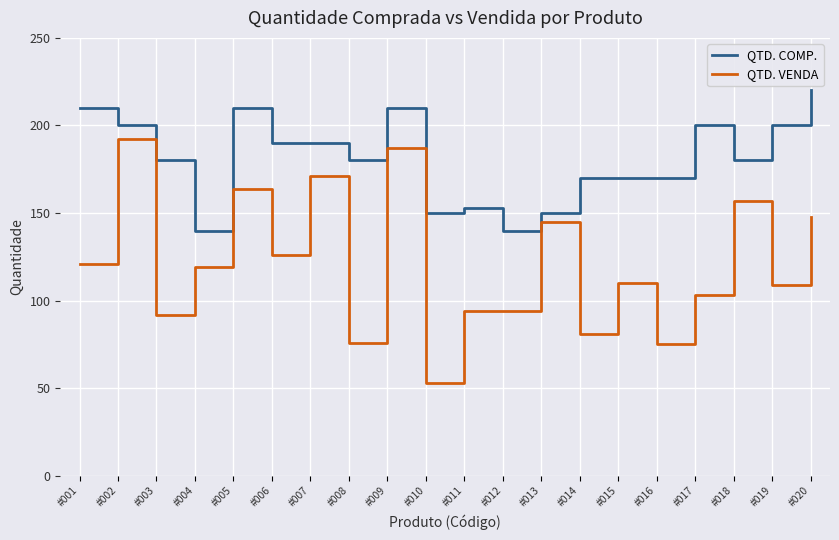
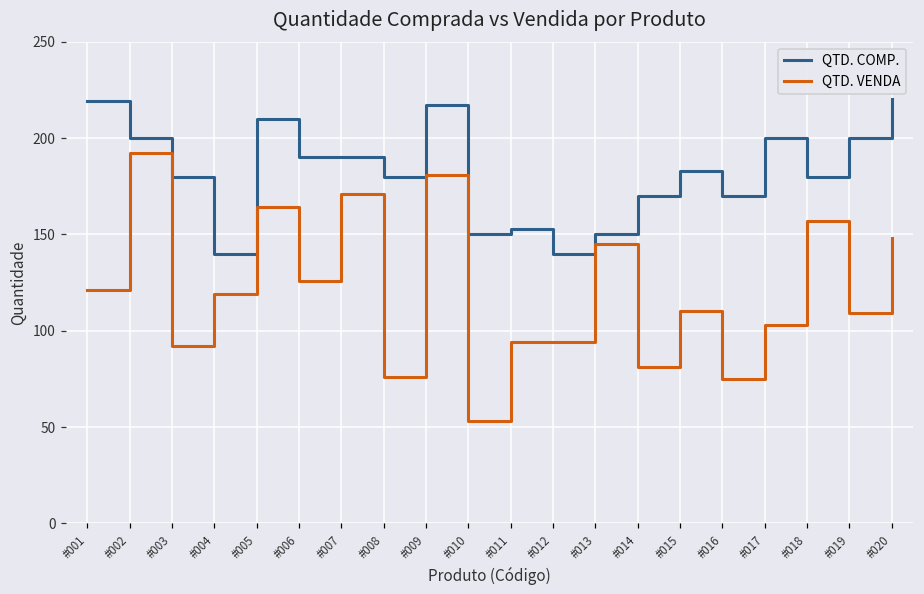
  {
    "QTD. COMP.": {
-     "#001": 210,
+     "#001": 219,
      "#002": 200,
      "#003": 180,
      "#004": 140,
      "#005": 210,
      "#006": 190,
      "#007": 190,
      "#008": 180,
-     "#009": 210,
+     "#009": 217,
      "#010": 150,
      "#011": 153,
      "#012": 140,
      "#013": 150,
      "#014": 170,
-     "#015": 170,
+     "#015": 183,
      "#016": 170,
      "#017": 200,
      "#018": 180,
      "#019": 200,
      "#020": 220
    },
    "QTD. VENDA": {
      "#001": 121,
      "#002": 192,
      "#003": 92,
      "#004": 119,
      "#005": 164,
      "#006": 126,
      "#007": 171,
      "#008": 76,
-     "#009": 187,
+     "#009": 181,
      "#010": 53,
      "#011": 94,
      "#012": 94,
      "#013": 145,
      "#014": 81,
      "#015": 110,
      "#016": 75,
      "#017": 103,
      "#018": 157,
      "#019": 109,
      "#020": 148
    }
  }
